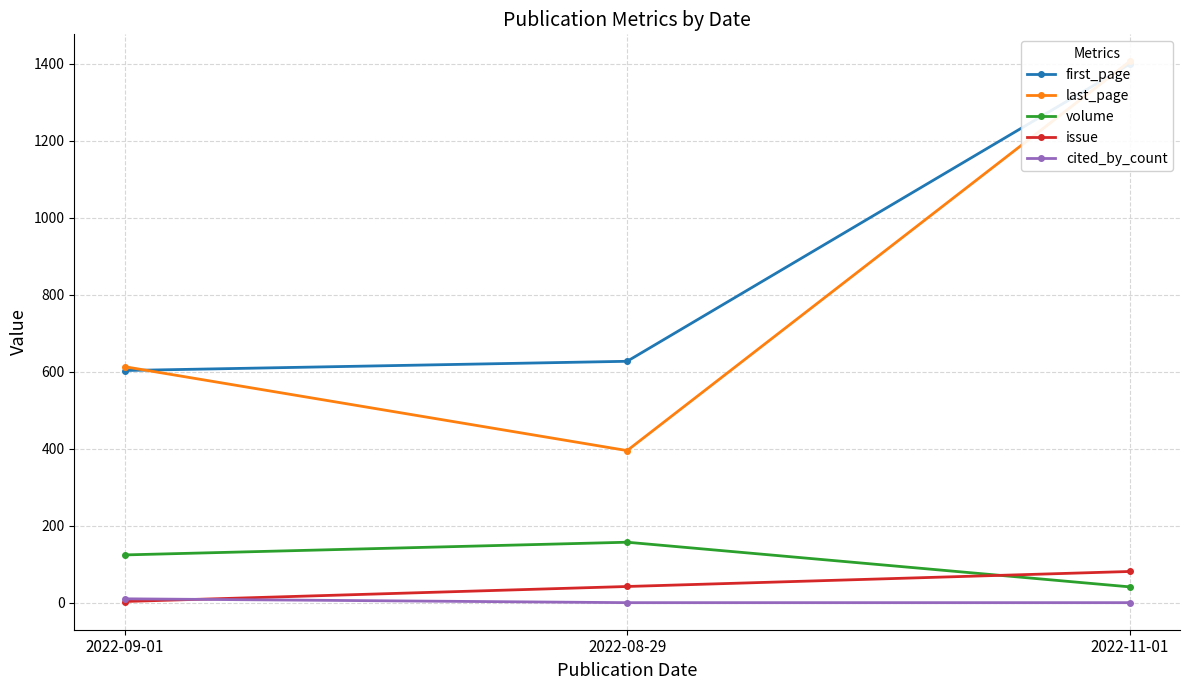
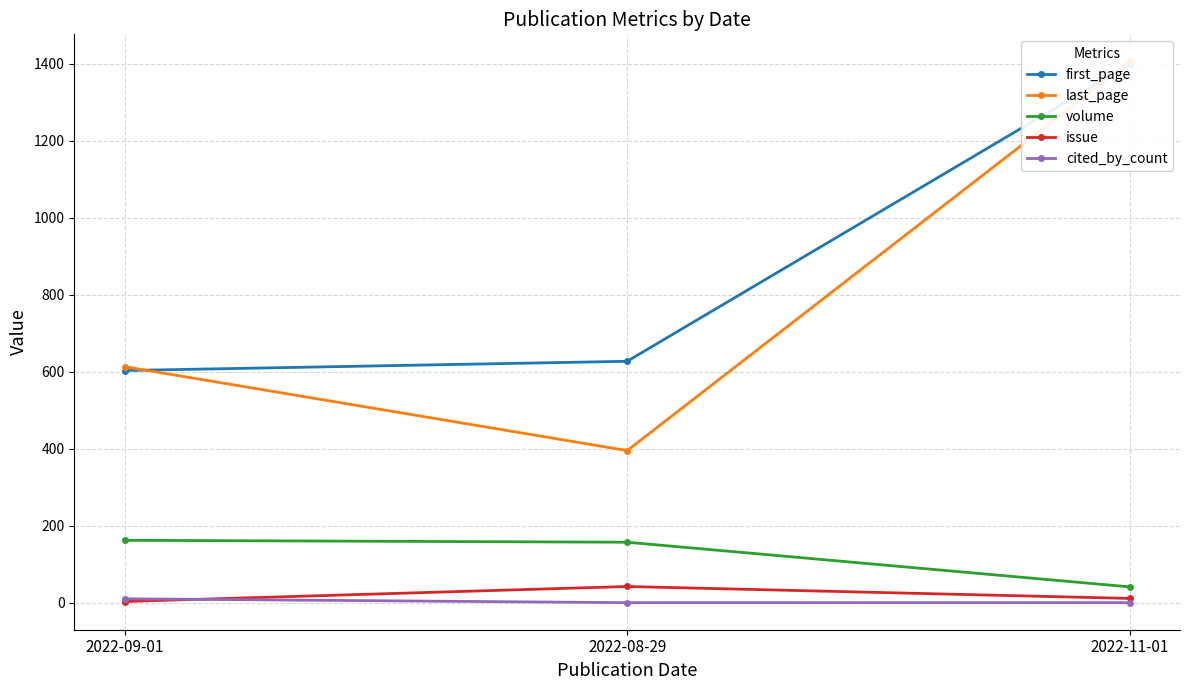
  {
    "first_page": {
      "2022-09-01": 600,
      "2022-08-29": 630
    },
    "last_page": {
      "2022-09-01": 610,
      "2022-08-29": 400
    },
    "volume": {
-     "2022-09-01": 120,
+     "2022-09-01": 160,
      "2022-08-29": 160,
      "2022-11-01": 40
    },
    "issue": {
      "2022-09-01": 0,
      "2022-08-29": 40,
-     "2022-11-01": 80
+     "2022-11-01": 10
    },
    "cited_by_count": {
      "2022-09-01": 10,
      "2022-08-29": 0,
      "2022-11-01": 0
    }
  }
